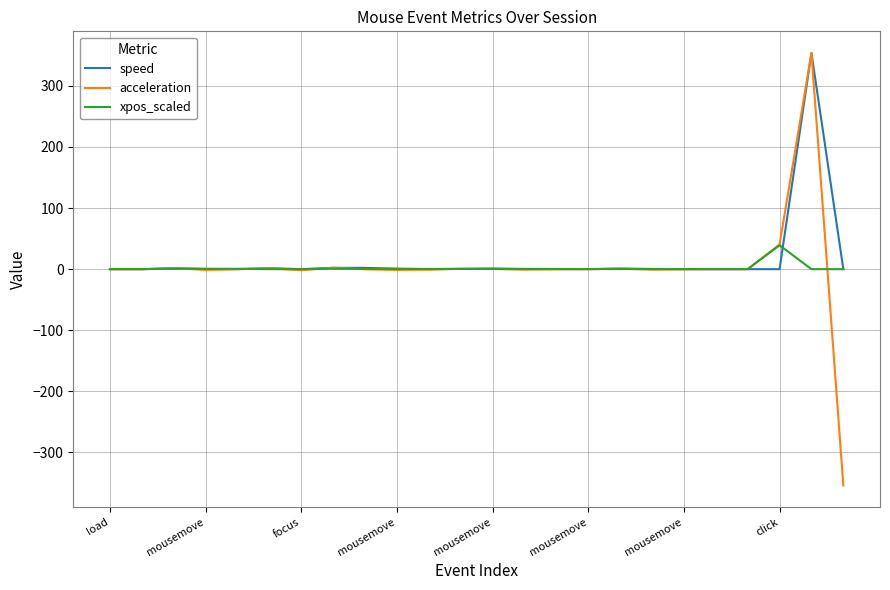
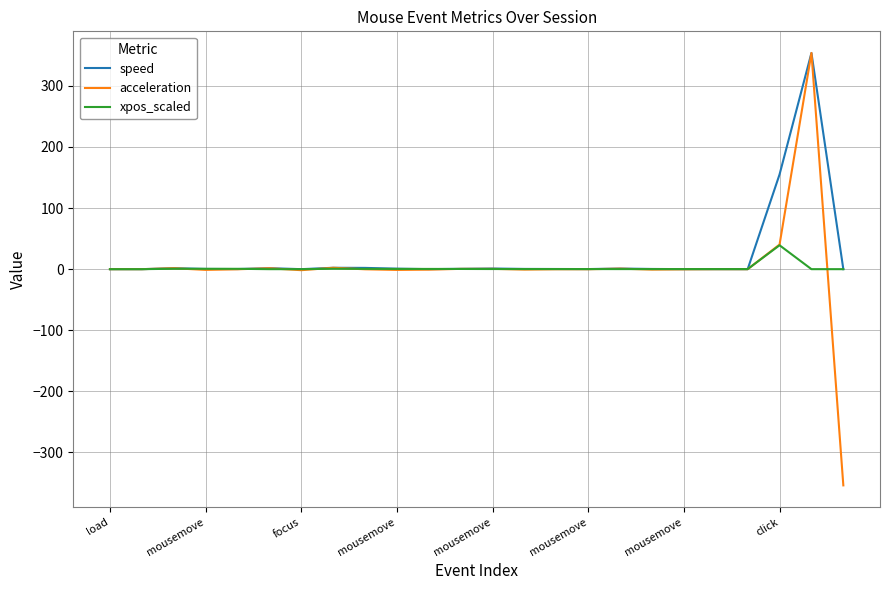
  {
    "speed": {
-     "click": 0
+     "click": 160
    }
  }
